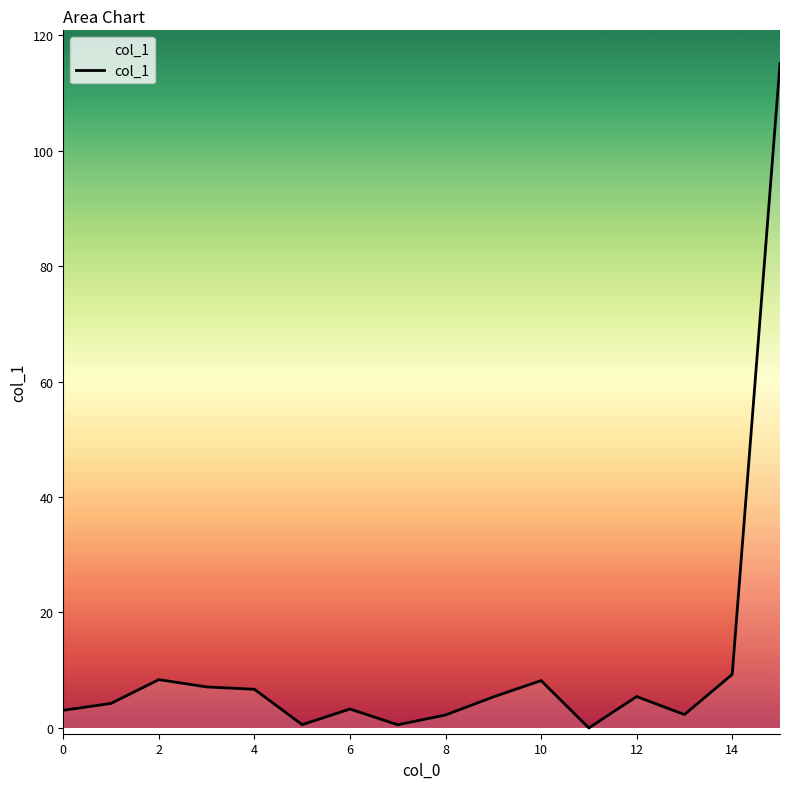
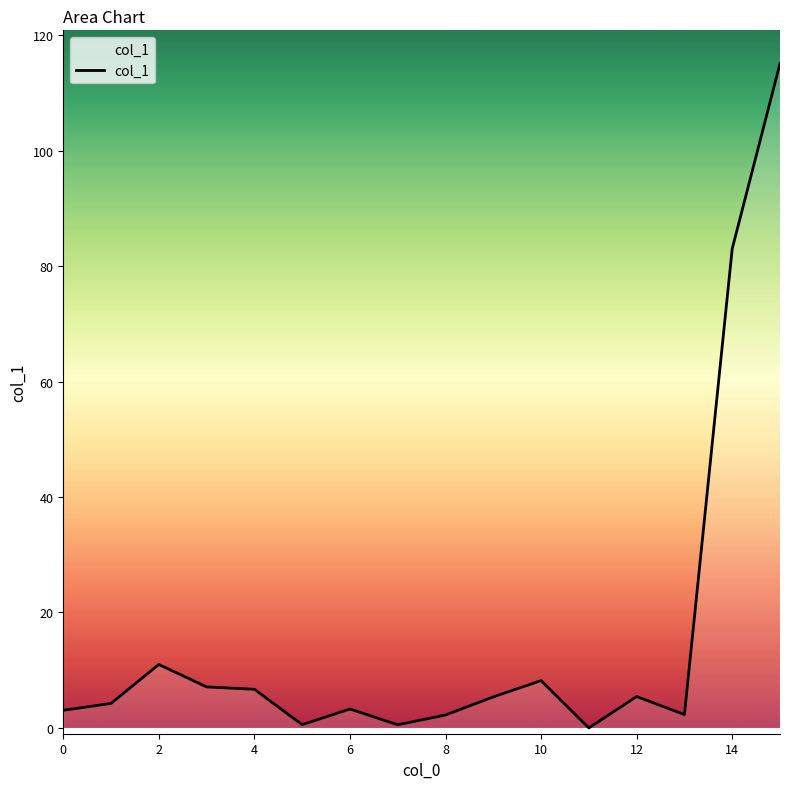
  {
    "0": 3,
-   "2": 8,
+   "2": 11,
    "4": 7,
    "6": 3,
    "8": 2,
    "10": 8,
    "12": 5,
-   "14": 9
+   "14": 83
  }
